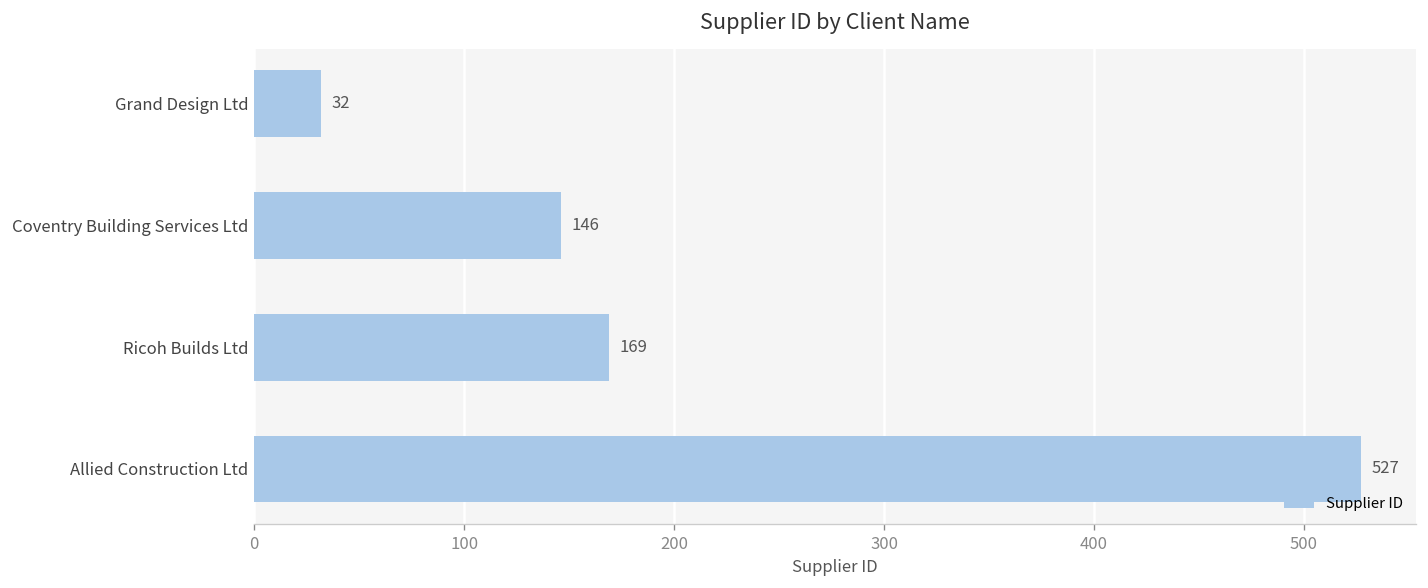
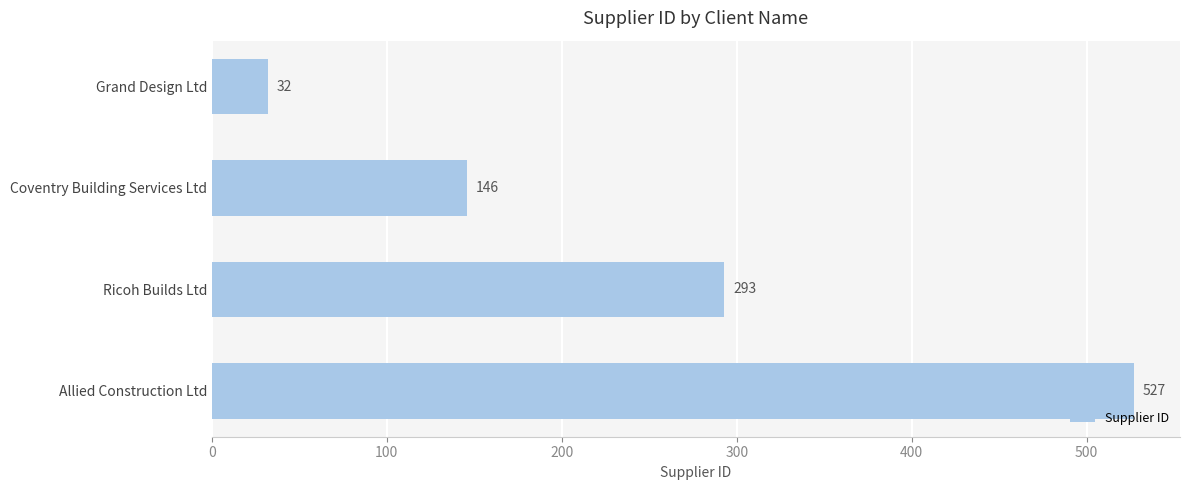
  {
    "Grand Design Ltd": 32,
    "Coventry Building Services Ltd": 146,
-   "Ricoh Builds Ltd": 169,
+   "Ricoh Builds Ltd": 293,
    "Allied Construction Ltd": 527
  }
